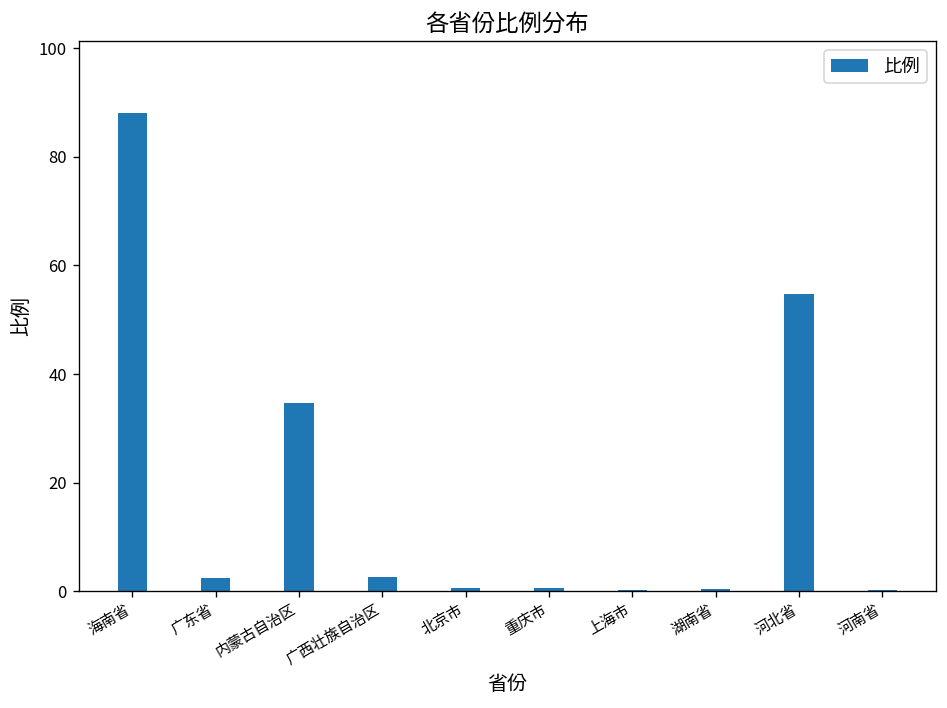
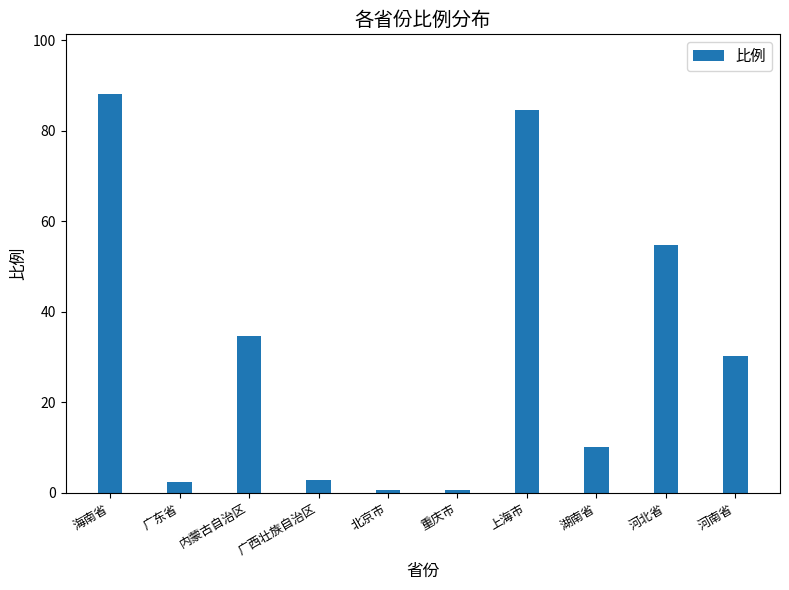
  {
    "海南省": 88,
    "广东省": 2,
    "内蒙古自治区": 35,
    "广西壮族自治区": 3,
    "北京市": 1,
-   "上海市": 0,
-   "湖南省": 0,
+   "上海市": 85,
+   "湖南省": 10,
    "河北省": 55,
-   "河南省": 0
+   "河南省": 30
  }
